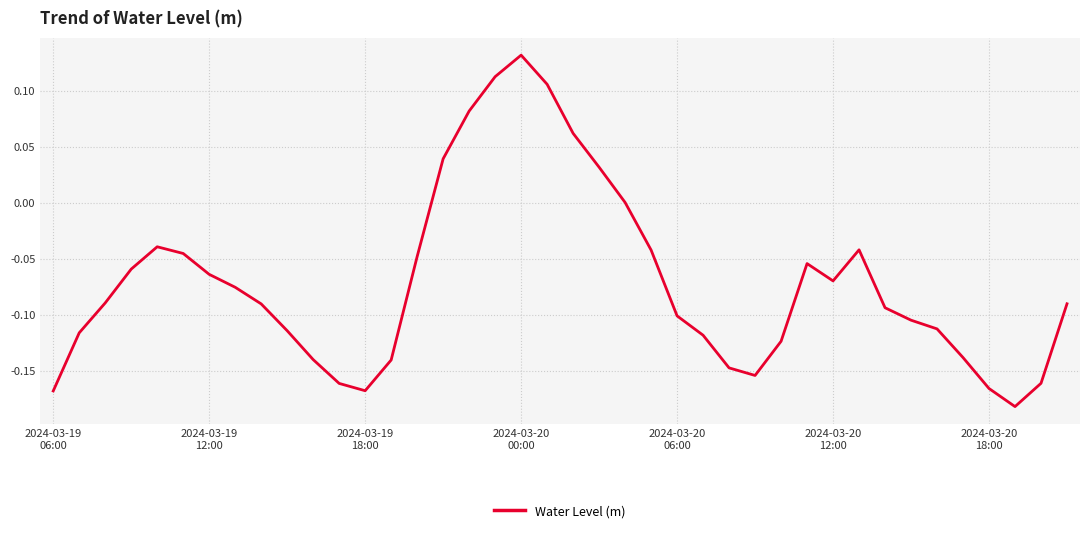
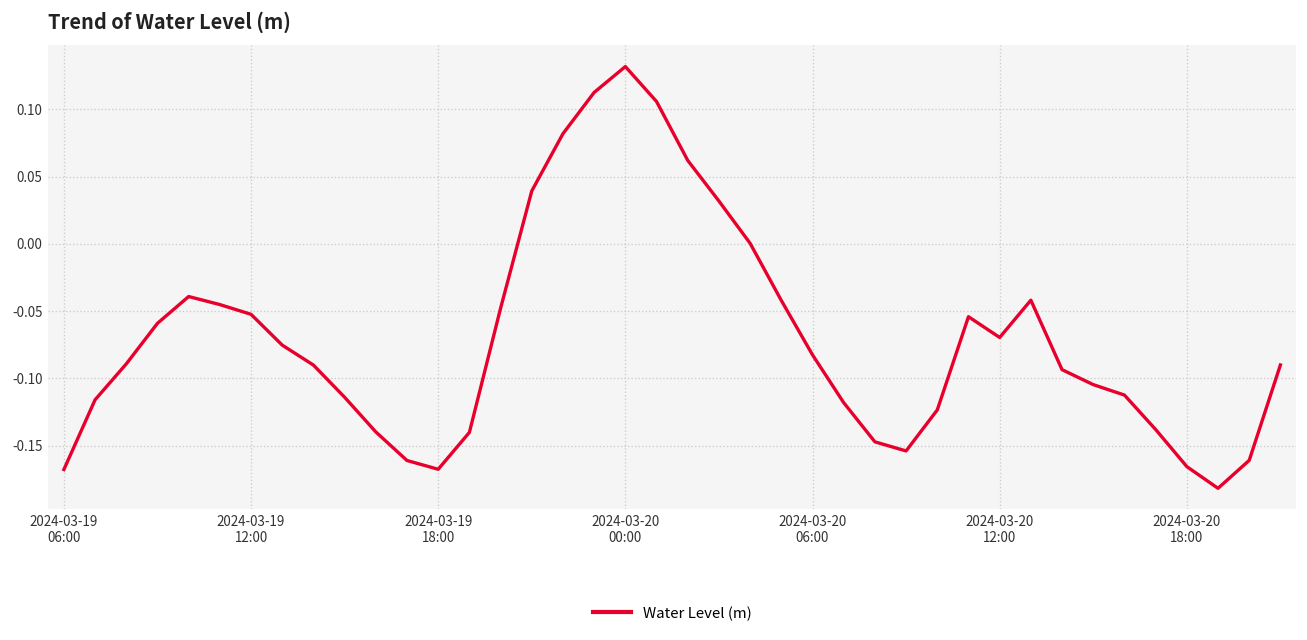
  {
    "2024-03-19 06:00": -0.168,
-   "2024-03-19 12:00": -0.064,
+   "2024-03-19 12:00": -0.052,
    "2024-03-19 18:00": -0.168,
    "2024-03-20 00:00": 0.132,
-   "2024-03-20 06:00": -0.101,
+   "2024-03-20 06:00": -0.082,
    "2024-03-20 12:00": -0.070,
    "2024-03-20 18:00": -0.166
  }
